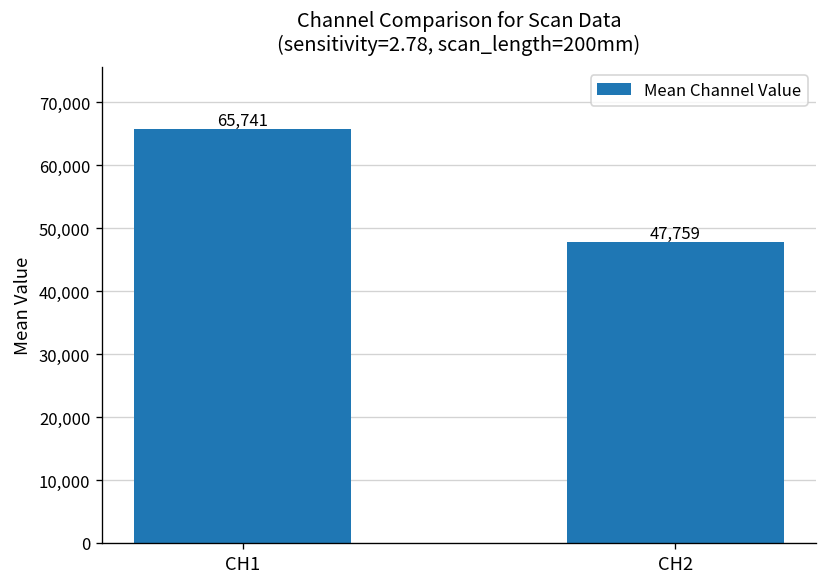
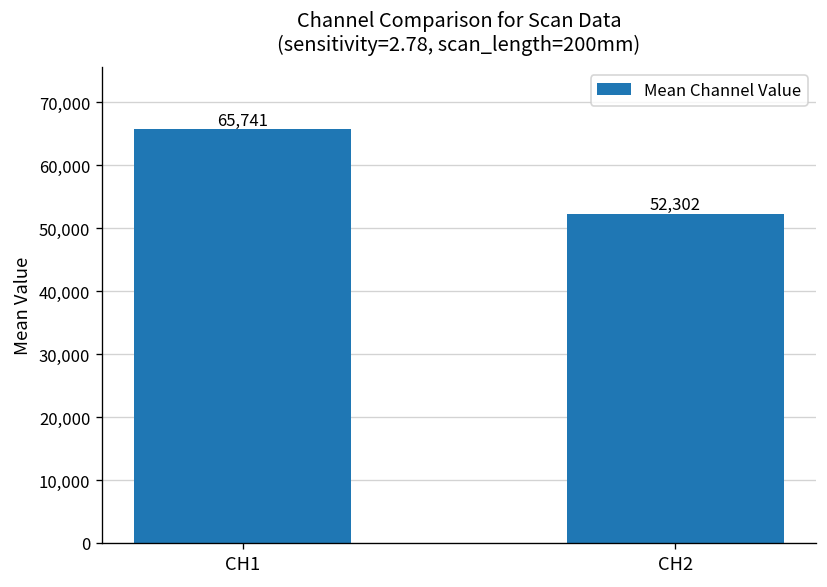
  {
    "CH1": "65,741",
-   "CH2": "47,759"
+   "CH2": "52,302"
  }
